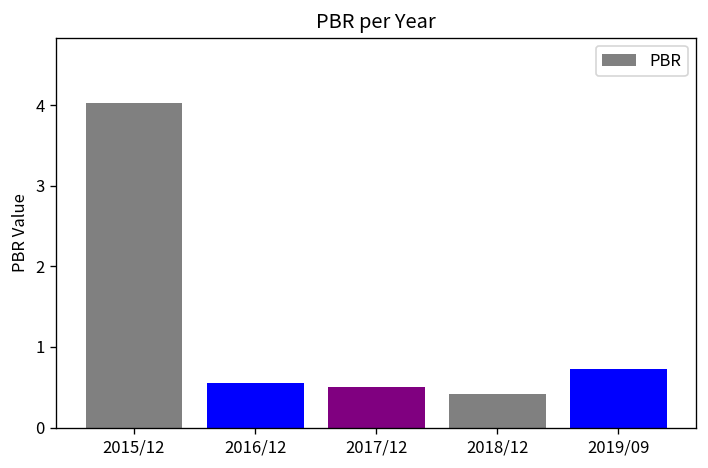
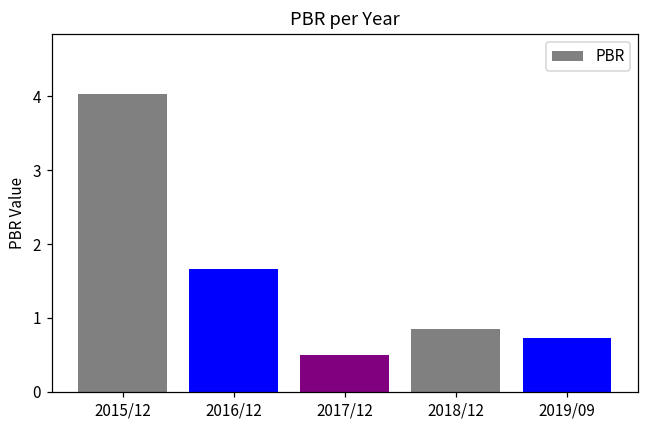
  {
    "2015/12": 4.0,
-   "2016/12": 0.6,
+   "2016/12": 1.7,
    "2017/12": 0.5,
-   "2018/12": 0.4,
+   "2018/12": 0.9,
    "2019/09": 0.7
  }
